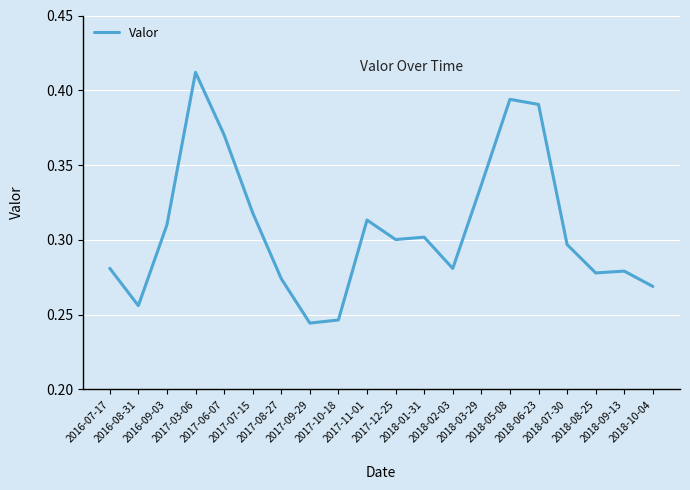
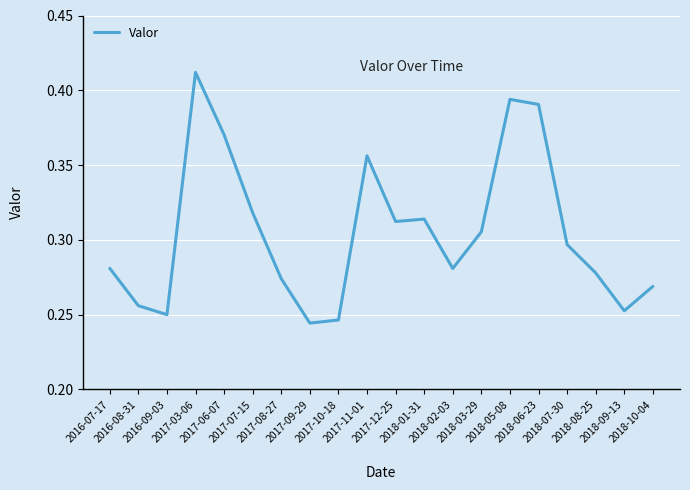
  {
    "2016-07-17": 0.281,
    "2016-08-31": 0.256,
-   "2016-09-03": 0.31,
+   "2016-09-03": 0.25,
    "2017-03-06": 0.412,
    "2017-06-07": 0.370,
    "2017-07-15": 0.318,
    "2017-08-27": 0.274,
    "2017-09-29": 0.244,
    "2017-10-18": 0.246,
-   "2017-11-01": 0.313,
-   "2017-12-25": 0.300,
-   "2018-01-31": 0.302,
+   "2017-11-01": 0.356,
+   "2017-12-25": 0.312,
+   "2018-01-31": 0.314,
    "2018-02-03": 0.281,
-   "2018-03-29": 0.337,
+   "2018-03-29": 0.305,
    "2018-05-08": 0.394,
    "2018-06-23": 0.391,
    "2018-07-30": 0.297,
    "2018-08-25": 0.278,
-   "2018-09-13": 0.279,
+   "2018-09-13": 0.253,
    "2018-10-04": 0.269
  }
